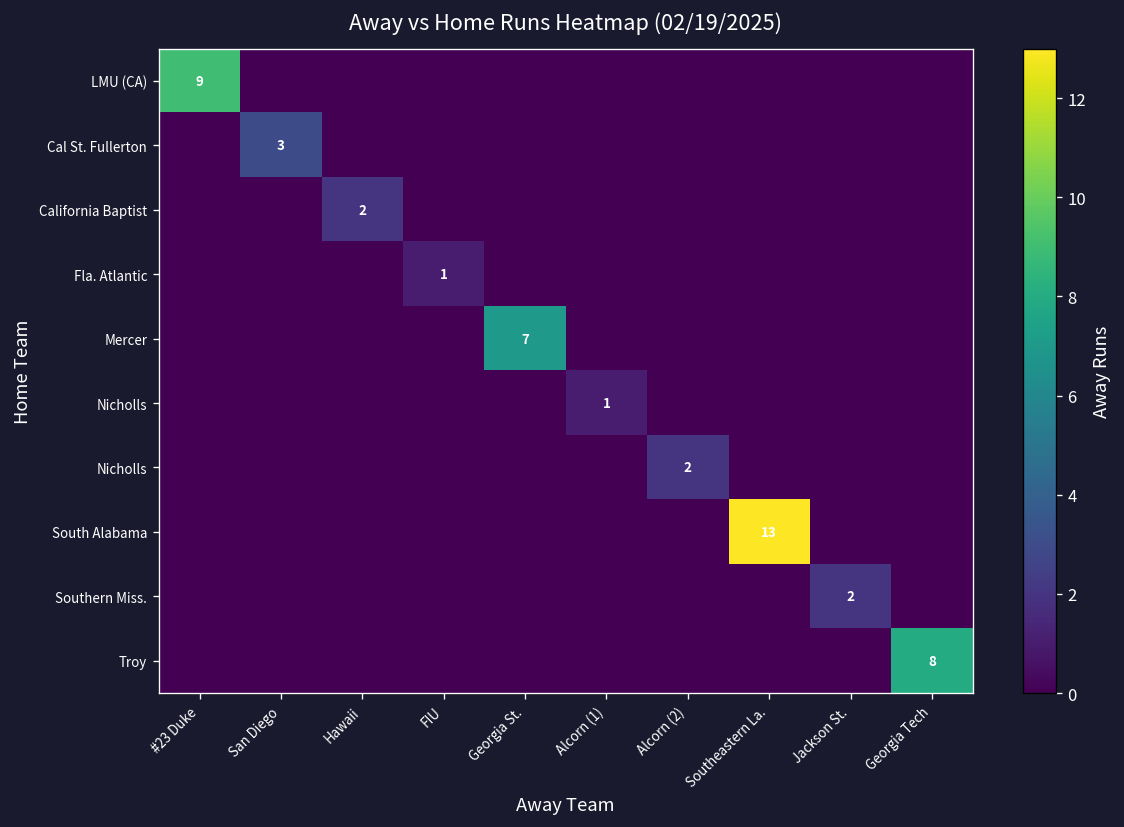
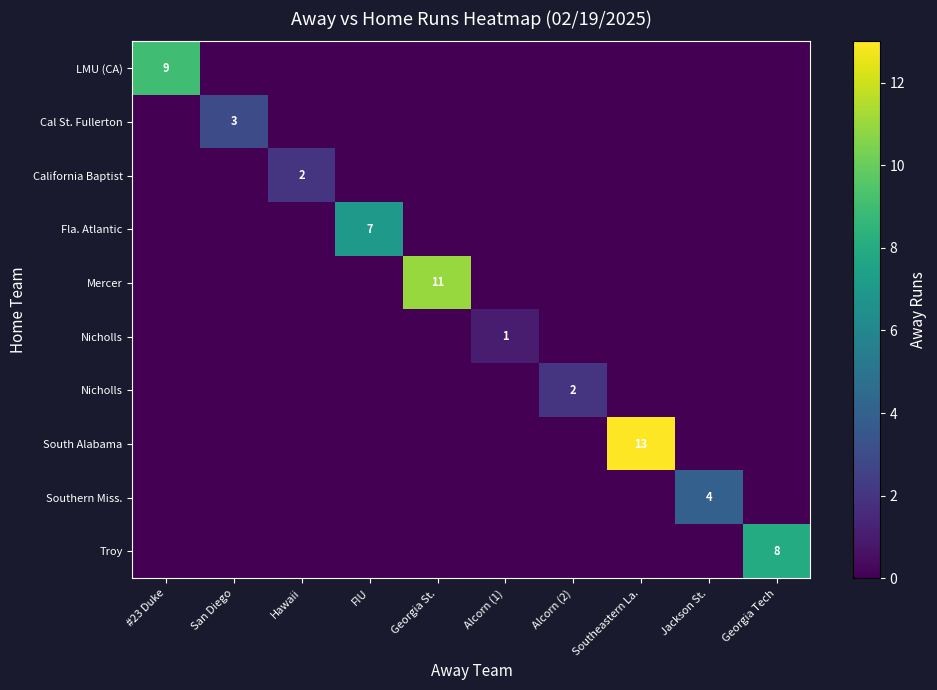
  {
    "LMU (CA)": {
      "#23 Duke": 9
    },
    "Cal St. Fullerton": {
      "San Diego": 3
    },
    "California Baptist": {
      "Hawaii": 2
    },
    "Fla. Atlantic": {
-     "FIU": 1
+     "FIU": 7
    },
    "Mercer": {
-     "Georgia St.": 7
+     "Georgia St.": 11
    },
    "South Alabama": {
      "Southeastern La.": 13
    },
    "Southern Miss.": {
-     "Jackson St.": 2
+     "Jackson St.": 4
    },
    "Troy": {
      "Georgia Tech": 8
    }
  }
